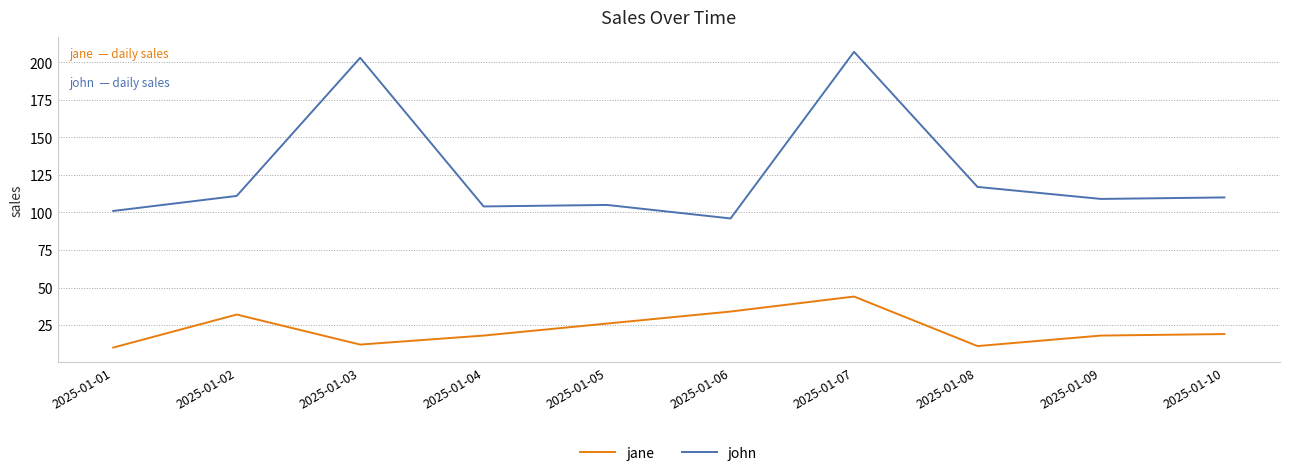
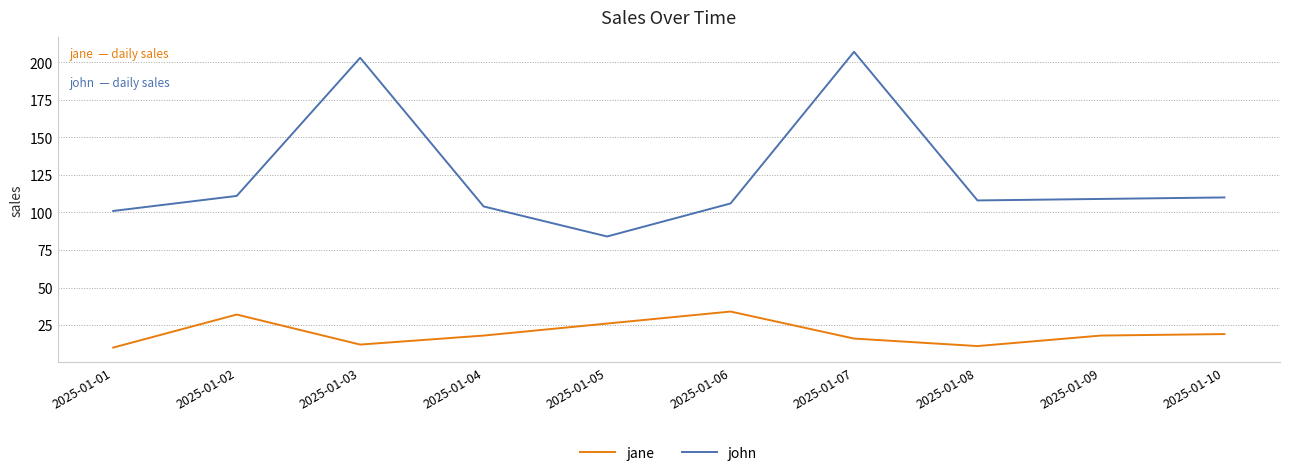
  {
    "jane": {
      "2025-01-01": 10,
      "2025-01-02": 32,
      "2025-01-03": 12,
      "2025-01-04": 18,
      "2025-01-05": 26,
      "2025-01-06": 34,
-     "2025-01-07": 44,
+     "2025-01-07": 16,
      "2025-01-08": 11,
      "2025-01-09": 18,
      "2025-01-10": 19
    },
    "john": {
      "2025-01-01": 101,
      "2025-01-02": 111,
      "2025-01-03": 203,
      "2025-01-04": 104,
-     "2025-01-05": 105,
-     "2025-01-06": 96,
+     "2025-01-05": 84,
+     "2025-01-06": 106,
      "2025-01-07": 207,
-     "2025-01-08": 117,
+     "2025-01-08": 108,
      "2025-01-09": 109,
      "2025-01-10": 110
    }
  }
